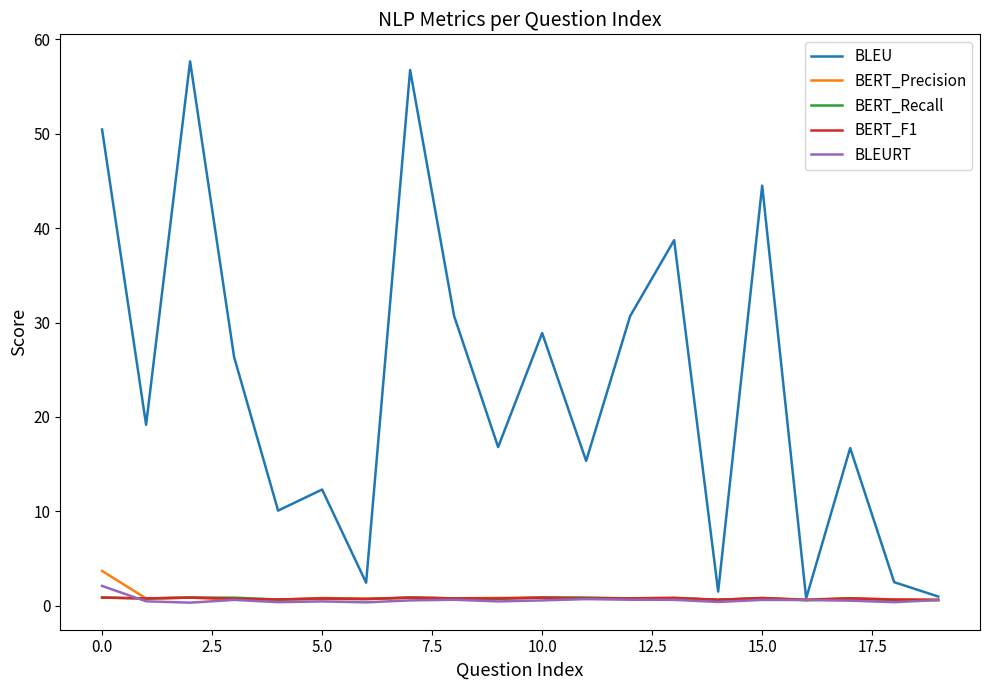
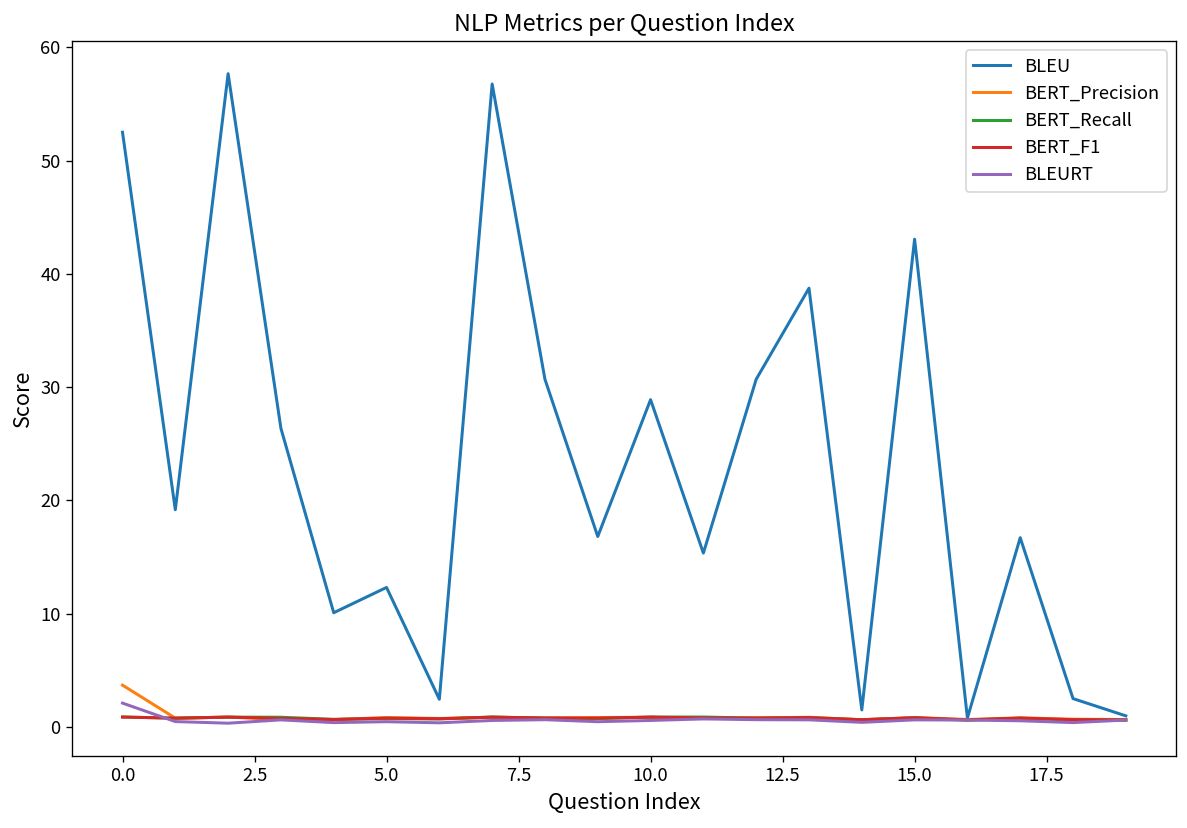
  {
    "BLEU": {
-     "0.0": 50,
+     "0.0": 53,
      "5.0": 12,
      "10.0": 29,
-     "15.0": 45
+     "15.0": 43
    },
    "BERT_Precision": {
      "0.0": 4
    },
    "BLEURT": {
      "0.0": 2,
      "10.0": 1
    }
  }
